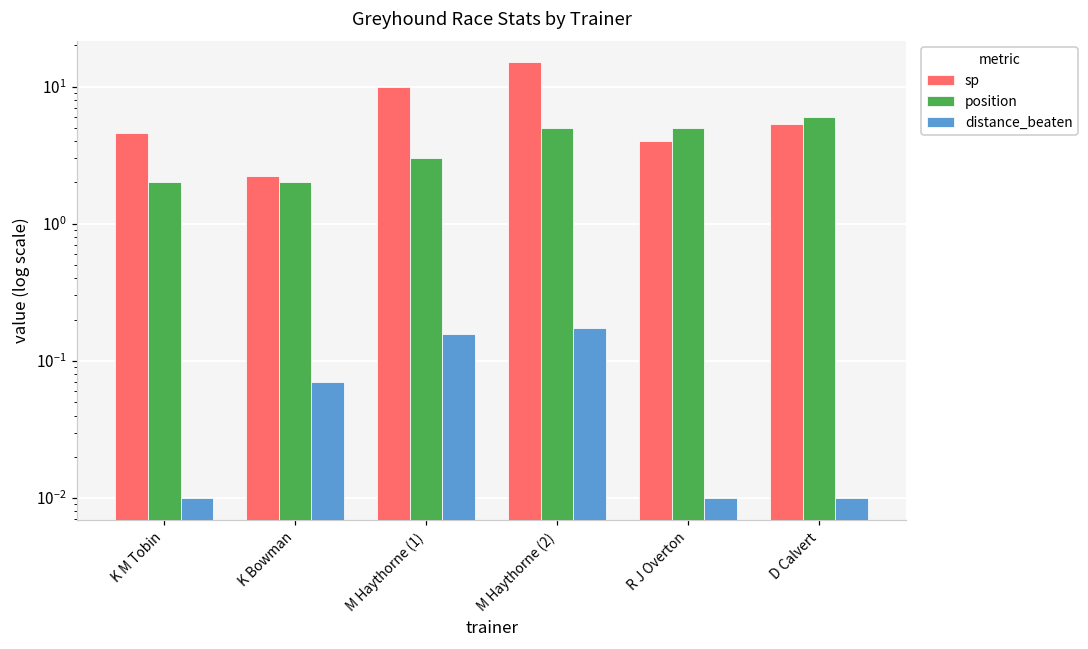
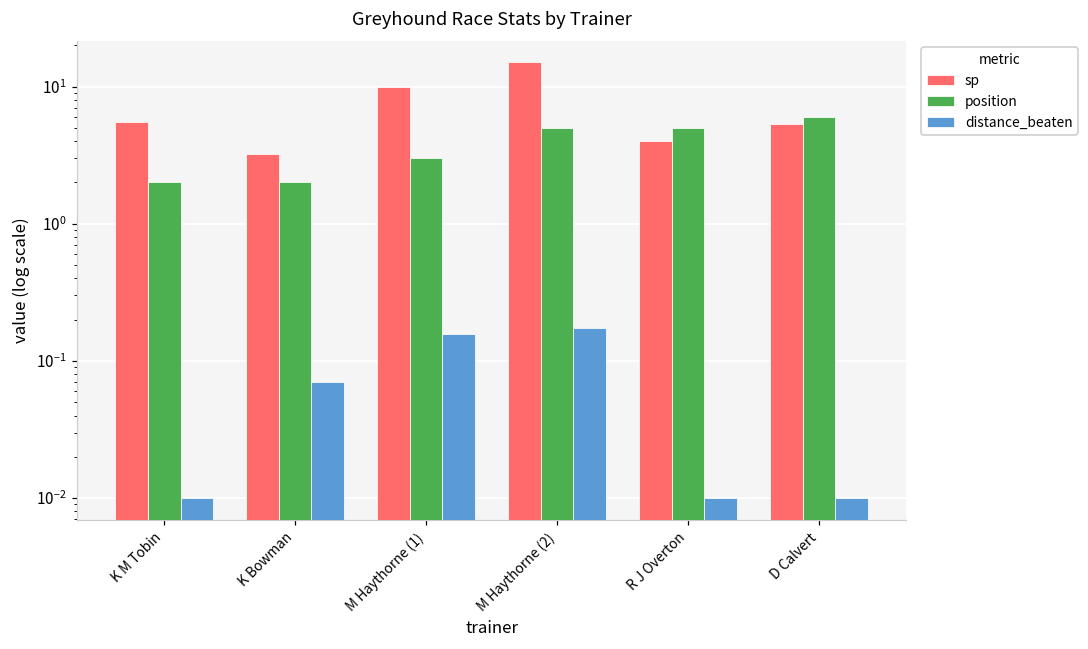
  {
    "sp": {
-     "K M Tobin": 4.6,
-     "K Bowman": 2.2,
+     "K M Tobin": 6,
+     "K Bowman": 3.3,
      "M Haythorne (1)": 10,
      "M Haythorne (2)": 15,
      "R J Overton": 4.0,
      "D Calvert": 5.3
    },
    "position": {
      "K M Tobin": 2.0,
      "K Bowman": 2.0,
      "M Haythorne (1)": 3.0,
      "M Haythorne (2)": 5.0,
      "R J Overton": 5.0,
      "D Calvert": 6
    },
    "distance_beaten": {
      "K M Tobin": 0.010,
      "K Bowman": 0.07,
      "M Haythorne (1)": 0.16,
      "M Haythorne (2)": 0.18,
      "R J Overton": 0.010,
      "D Calvert": 0.010
    }
  }
